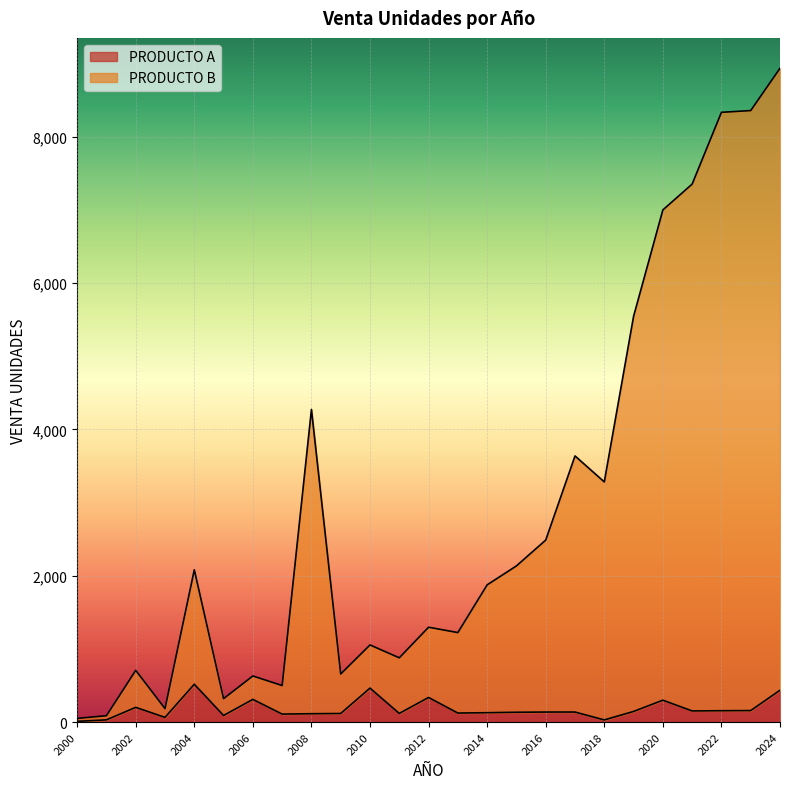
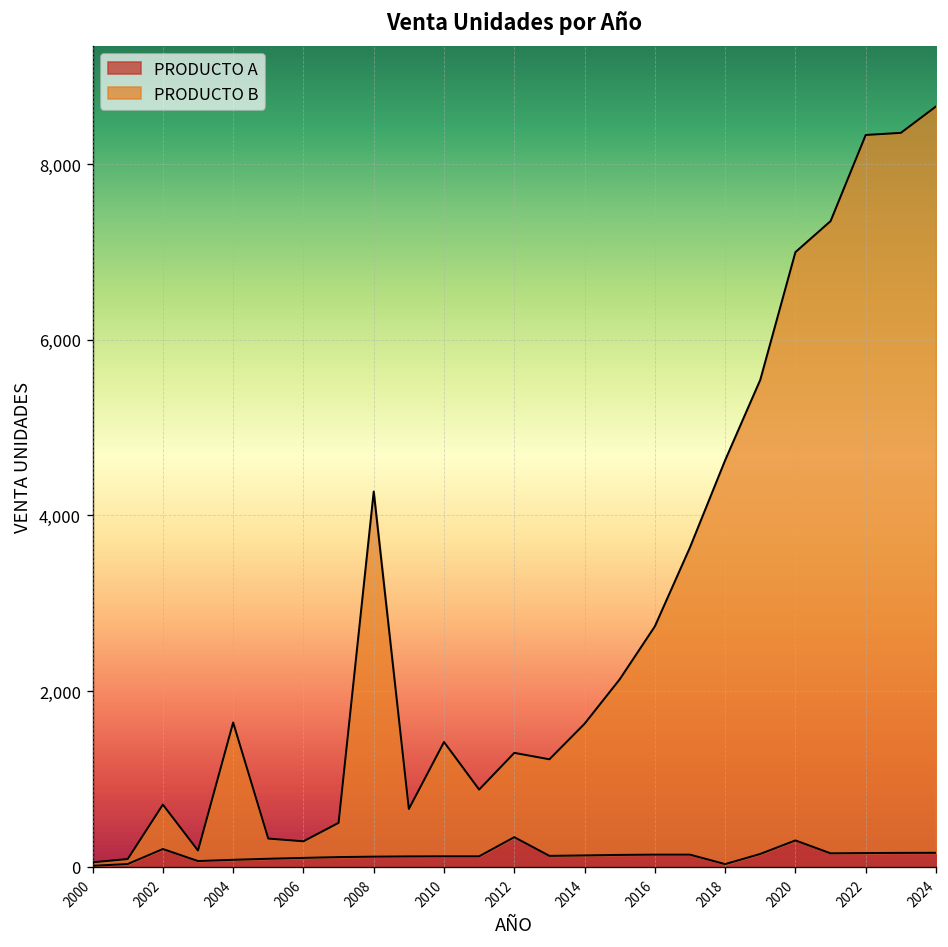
  {
    "PRODUCTO A": {
      "2000": "0",
      "2002": "200",
-     "2004": "500",
-     "2006": "300",
+     "2004": "100",
+     "2006": "100",
      "2008": "100",
-     "2010": "500",
+     "2010": "100",
      "2012": "300",
      "2014": "100",
      "2016": "100",
      "2018": "0",
      "2020": "300",
      "2022": "200",
-     "2024": "400"
+     "2024": "200"
    },
    "PRODUCTO B": {
      "2000": "0",
      "2002": "500",
      "2004": "1,600",
-     "2006": "300",
+     "2006": "200",
      "2008": "4,200",
-     "2010": "600",
+     "2010": "1,300",
      "2012": "1,000",
-     "2014": "1,700",
-     "2016": "2,400",
-     "2018": "3,300",
+     "2014": "1,500",
+     "2016": "2,600",
+     "2018": "4,600",
      "2020": "6,700",
      "2022": "8,200",
      "2024": "8,500"
    }
  }
